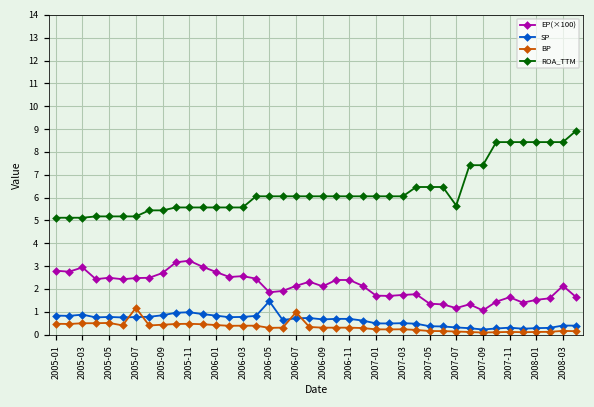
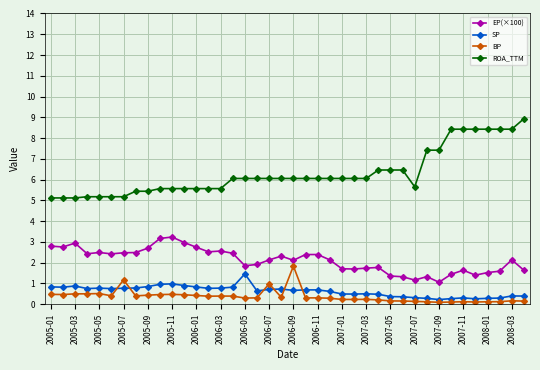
  {
    "EP(×100)": {
      "2005-01": 2.8,
      "2005-03": 2.9,
      "2005-05": 2.5,
      "2005-07": 2.5,
      "2005-09": 2.7,
      "2005-11": 3.2,
      "2006-01": 2.7,
      "2006-03": 2.6,
      "2006-05": 1.9,
      "2006-07": 2.1,
      "2006-09": 2.1,
      "2006-11": 2.4,
      "2007-01": 1.7,
      "2007-03": 1.7,
      "2007-05": 1.4,
      "2007-07": 1.2,
      "2007-09": 1.1,
      "2007-11": 1.6,
      "2008-01": 1.5,
      "2008-03": 2.1
    },
    "SP": {
      "2005-01": 0.8,
      "2005-03": 0.9,
      "2005-05": 0.8,
      "2005-07": 0.8,
      "2005-09": 0.8,
      "2005-11": 1.0,
      "2006-01": 0.8,
      "2006-03": 0.8,
      "2006-05": 1.5,
      "2006-07": 0.7,
      "2006-09": 0.7,
      "2006-11": 0.7,
      "2007-01": 0.5,
      "2007-03": 0.5,
      "2007-05": 0.4,
      "2007-07": 0.3,
      "2007-09": 0.2,
      "2007-11": 0.3,
      "2008-01": 0.3,
      "2008-03": 0.4
    },
    "BP": {
      "2005-01": 0.5,
      "2005-03": 0.5,
      "2005-05": 0.5,
      "2005-07": 1.2,
      "2005-09": 0.4,
      "2005-11": 0.5,
      "2006-01": 0.4,
      "2006-03": 0.4,
      "2006-05": 0.3,
      "2006-07": 1.0,
-     "2006-09": 0.3,
+     "2006-09": 1.8,
      "2006-11": 0.3,
      "2007-01": 0.2,
      "2007-03": 0.2,
      "2007-05": 0.2,
      "2007-07": 0.1,
      "2007-09": 0.1,
      "2007-11": 0.1,
      "2008-01": 0.1,
      "2008-03": 0.2
    },
    "ROA_TTM": {
      "2005-01": 5.1,
      "2005-03": 5.1,
      "2005-05": 5.2,
      "2005-07": 5.2,
      "2005-09": 5.4,
      "2005-11": 5.6,
      "2006-01": 5.6,
      "2006-03": 5.6,
      "2006-05": 6.1,
      "2006-07": 6.1,
      "2006-09": 6.1,
      "2006-11": 6.1,
      "2007-01": 6.1,
      "2007-03": 6.1,
      "2007-05": 6.5,
      "2007-07": 5.7,
      "2007-09": 7.4,
      "2007-11": 8.4,
      "2008-01": 8.4,
      "2008-03": 8.4
    }
  }
